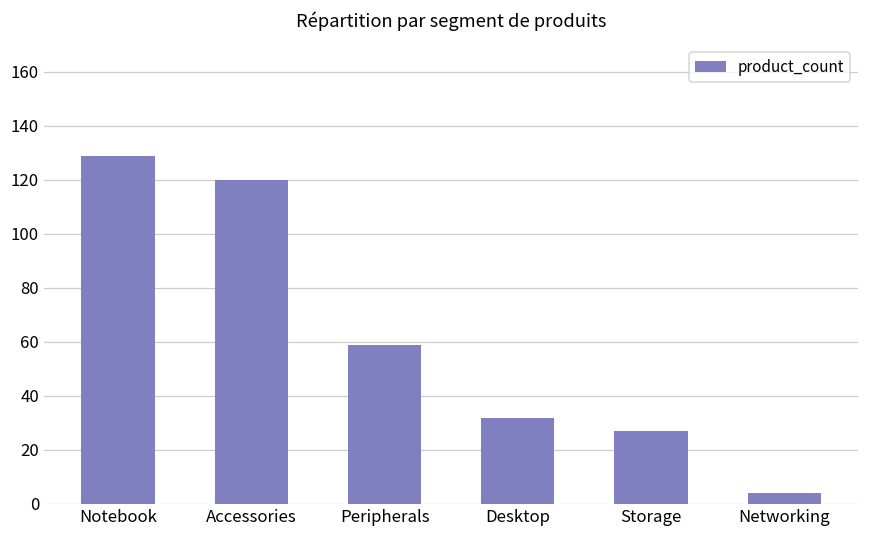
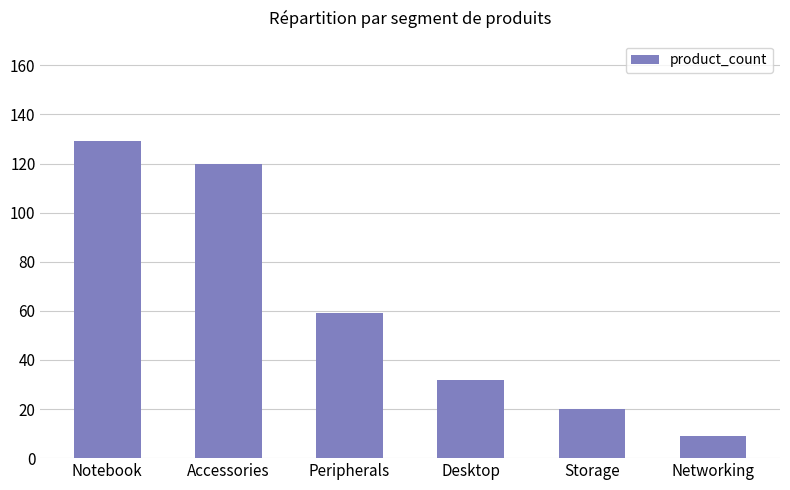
  {
    "Notebook": 129,
    "Accessories": 120,
    "Peripherals": 59,
    "Desktop": 32,
-   "Storage": 27,
-   "Networking": 4
+   "Storage": 20,
+   "Networking": 9
  }
